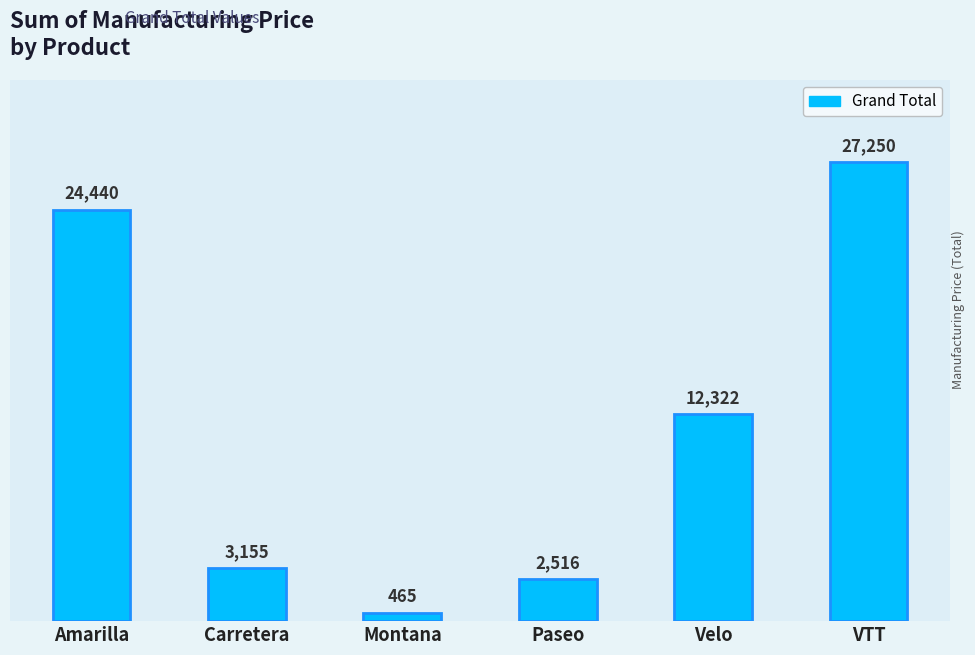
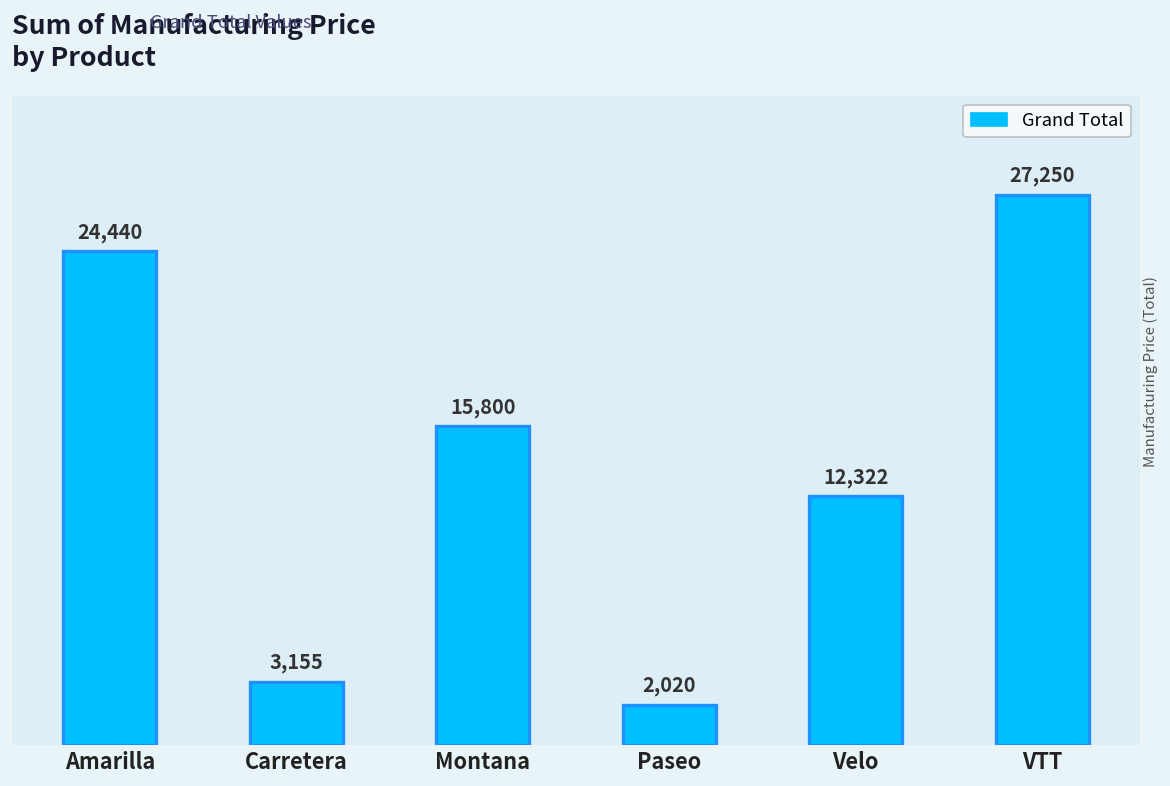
  {
    "Amarilla": "24,440",
    "Carretera": "3,155",
-   "Montana": "465",
-   "Paseo": "2,516",
+   "Montana": "15,800",
+   "Paseo": "2,020",
    "Velo": "12,322",
    "VTT": "27,250"
  }
